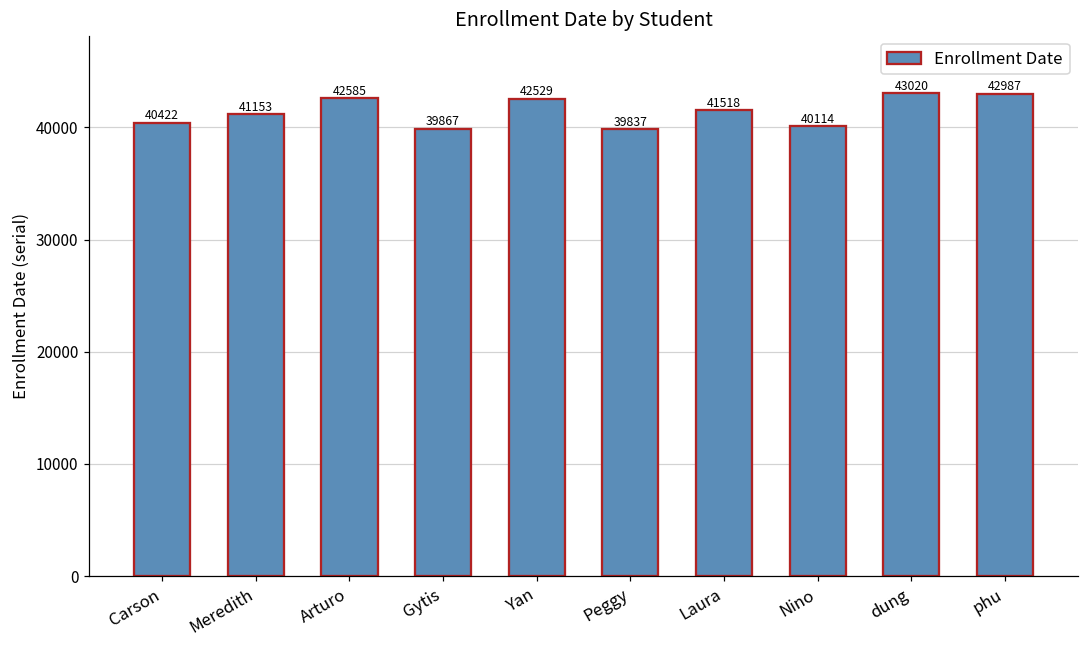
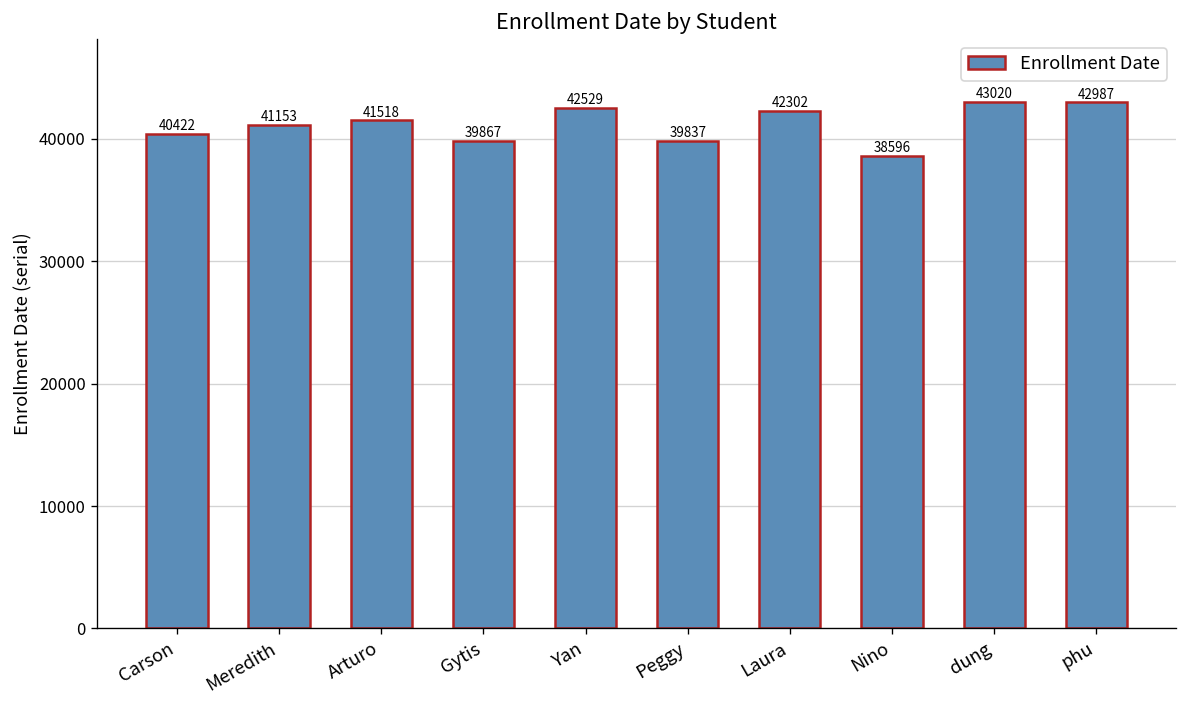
  {
    "Carson": 40422,
    "Meredith": 41153,
-   "Arturo": 42585,
+   "Arturo": 41518,
    "Gytis": 39867,
    "Yan": 42529,
    "Peggy": 39837,
-   "Laura": 41518,
-   "Nino": 40114,
+   "Laura": 42302,
+   "Nino": 38596,
    "dung": 43020,
    "phu": 42987
  }
